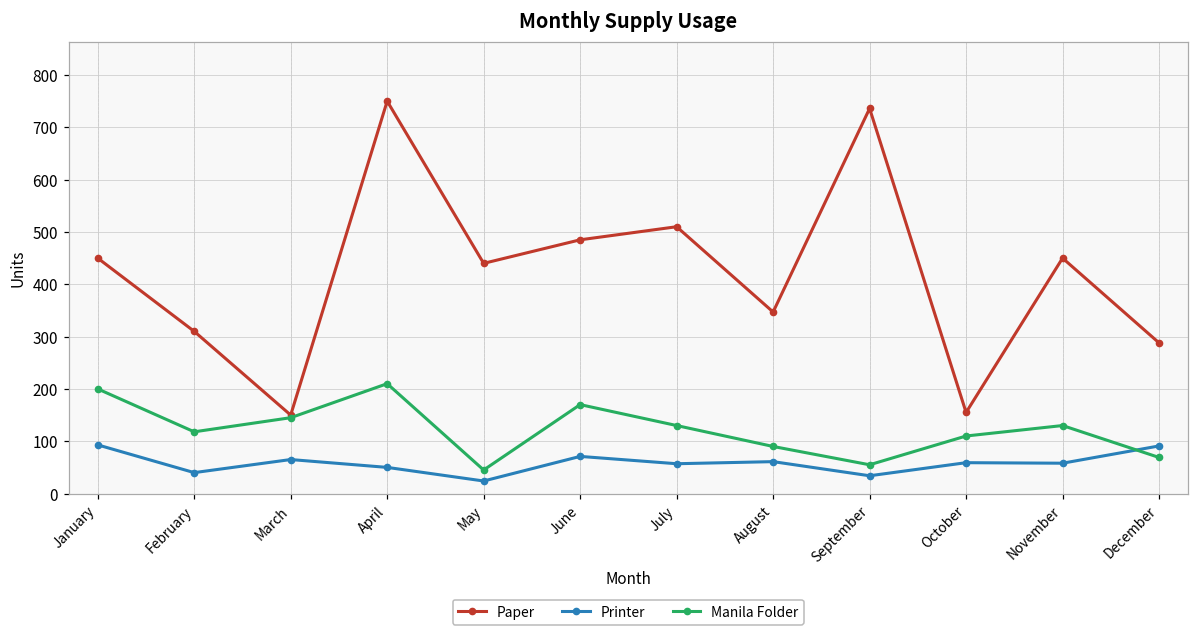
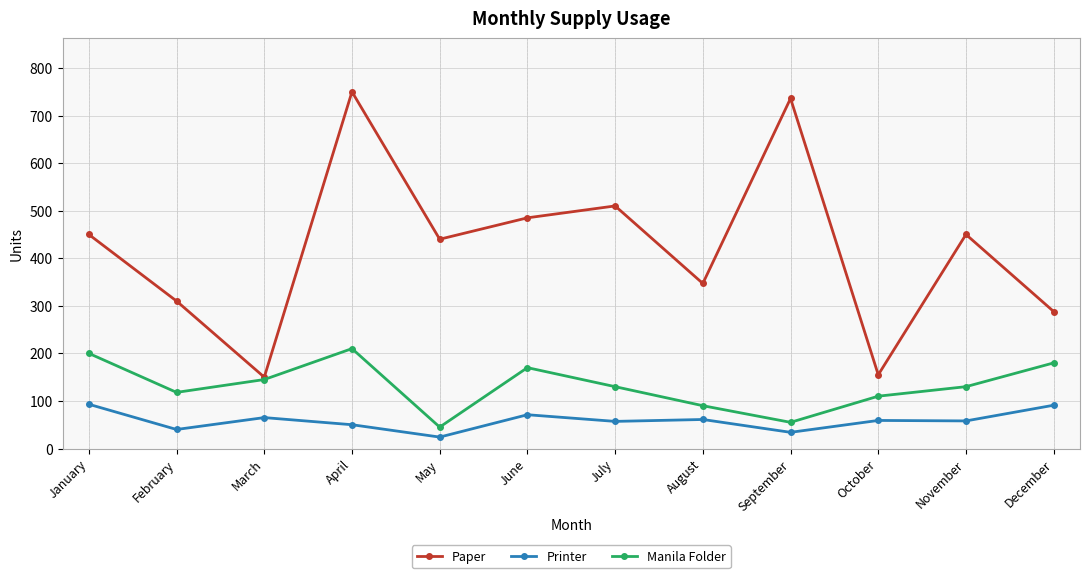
  {
    "Paper": {
      "January": 450,
      "February": 310,
      "April": 750,
      "May": 440,
      "June": 490,
      "July": 510,
      "August": 350,
      "September": 740,
      "October": 160,
      "November": 450,
      "December": 290
    },
    "Printer": {
      "January": 90,
      "February": 40,
      "March": 70,
      "April": 50,
      "May": 20,
      "June": 70,
      "July": 60,
      "August": 60,
      "September": 30,
      "October": 60,
      "November": 60,
      "December": 90
    },
    "Manila Folder": {
      "January": 200,
      "February": 120,
      "April": 210,
      "May": 50,
      "June": 170,
      "July": 130,
      "August": 90,
      "September": 60,
      "October": 110,
      "November": 130,
-     "December": 70
+     "December": 180
    }
  }
